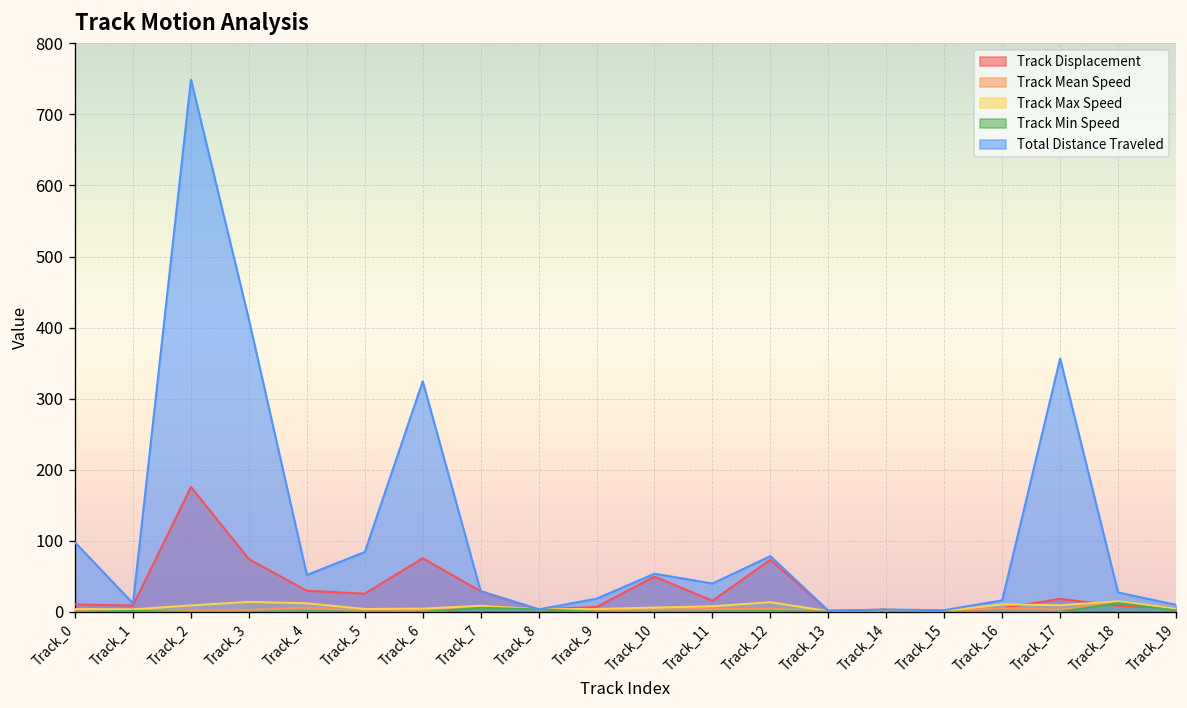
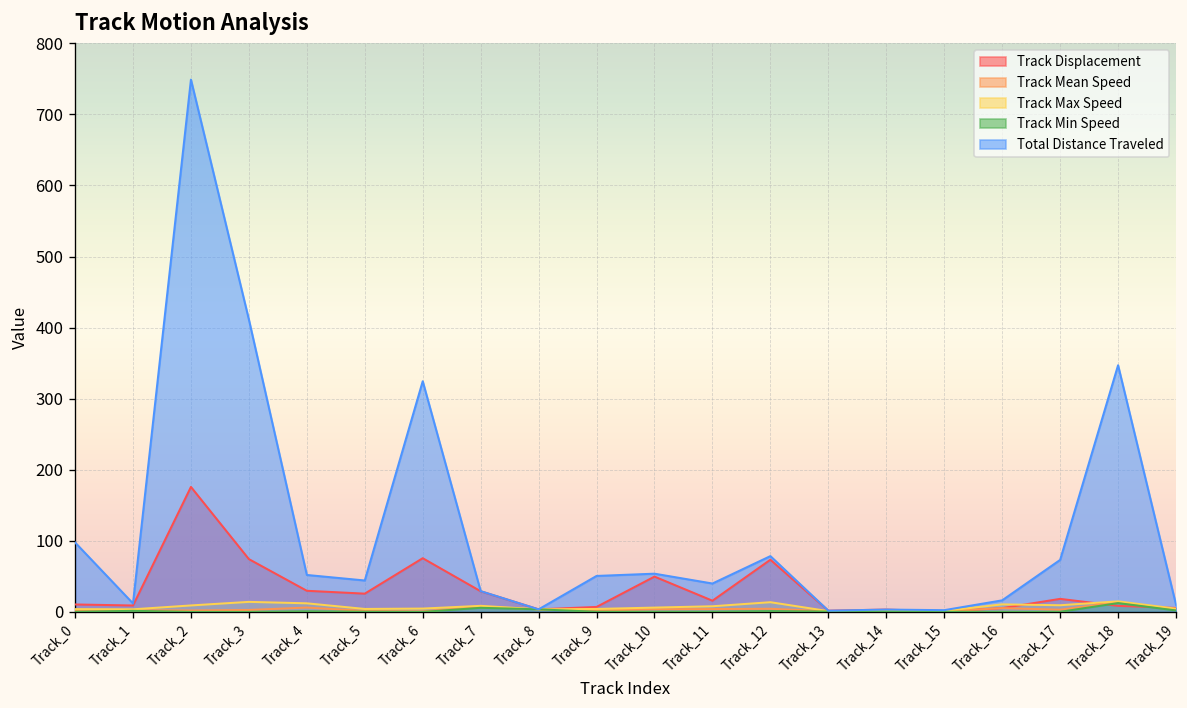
  {
    "Track Min Speed": {
      "Track_4": 0,
      "Track_16": 0
    },
    "Total Distance Traveled": {
      "Track_0": 100,
      "Track_2": 750,
      "Track_3": 410,
      "Track_4": 50,
-     "Track_5": 80,
+     "Track_5": 40,
      "Track_6": 320,
-     "Track_9": 20,
+     "Track_9": 50,
      "Track_11": 40,
      "Track_12": 80,
      "Track_16": 20,
-     "Track_17": 360,
-     "Track_18": 30,
+     "Track_17": 70,
+     "Track_18": 350,
      "Track_19": 10
    }
  }
